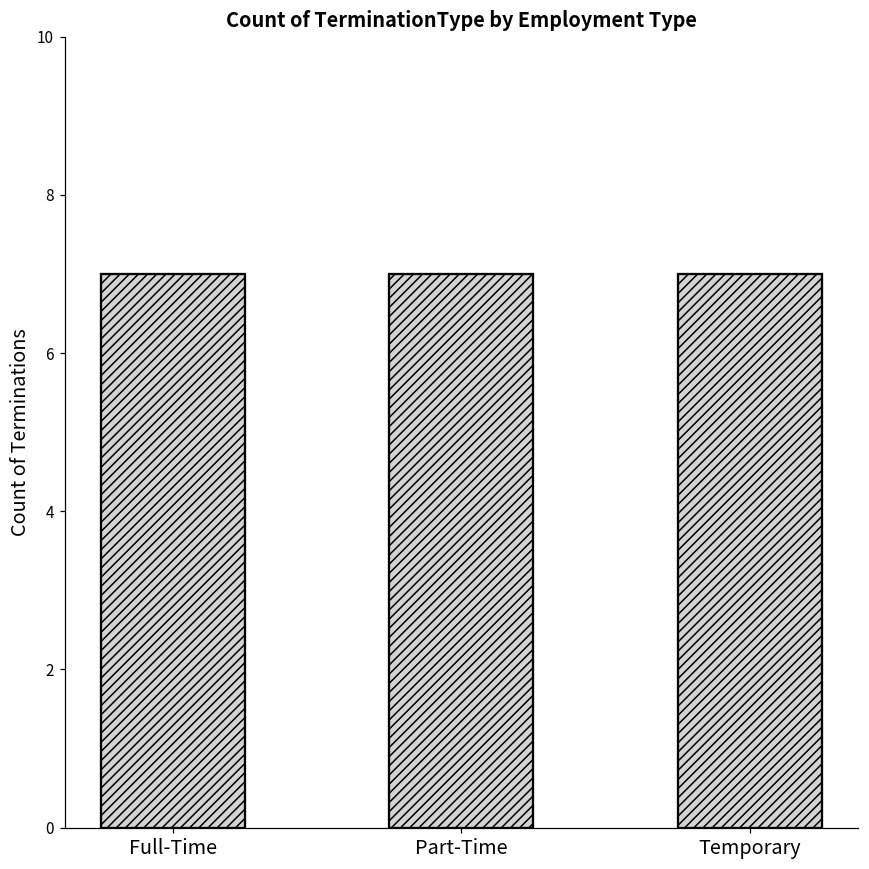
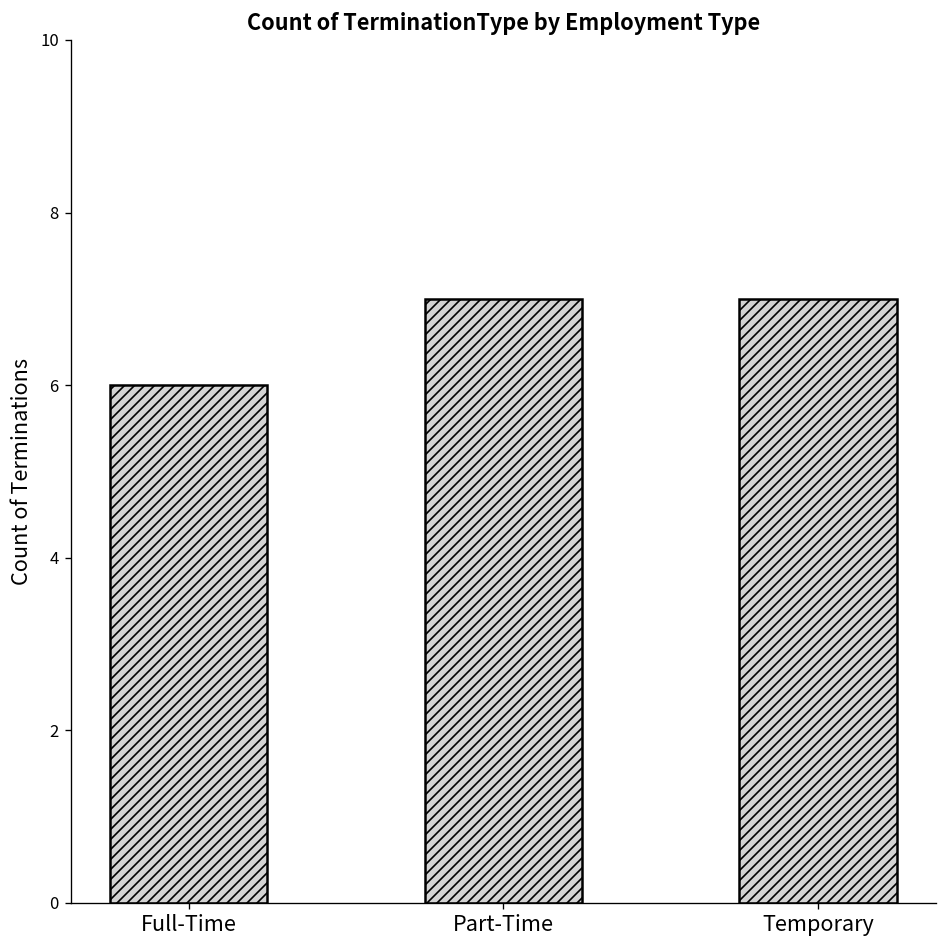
  {
-   "Full-Time": 7,
+   "Full-Time": 6,
    "Part-Time": 7,
    "Temporary": 7
  }
